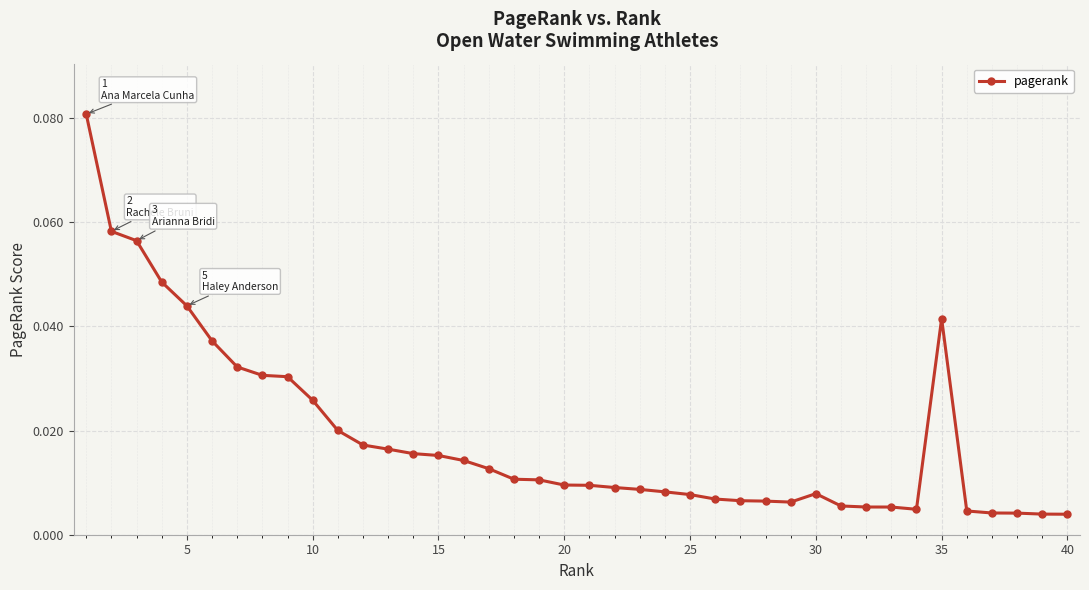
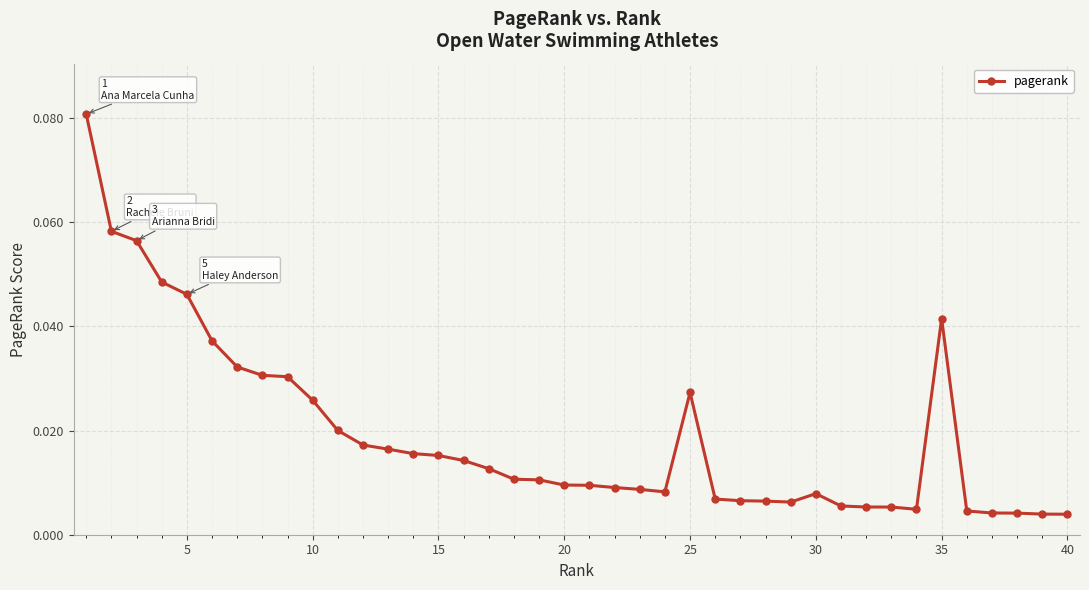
  {
-   "5": 0.044,
+   "5": 0.046,
    "10": 0.026,
    "15": 0.015,
    "20": 0.010,
-   "25": 0.008,
+   "25": 0.027,
    "30": 0.008,
    "35": 0.042,
    "40": 0.004
  }
